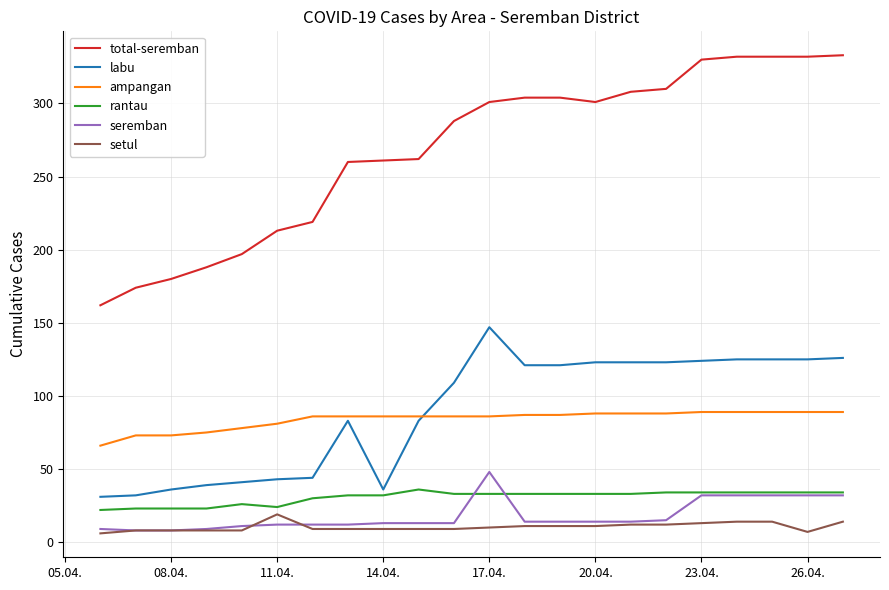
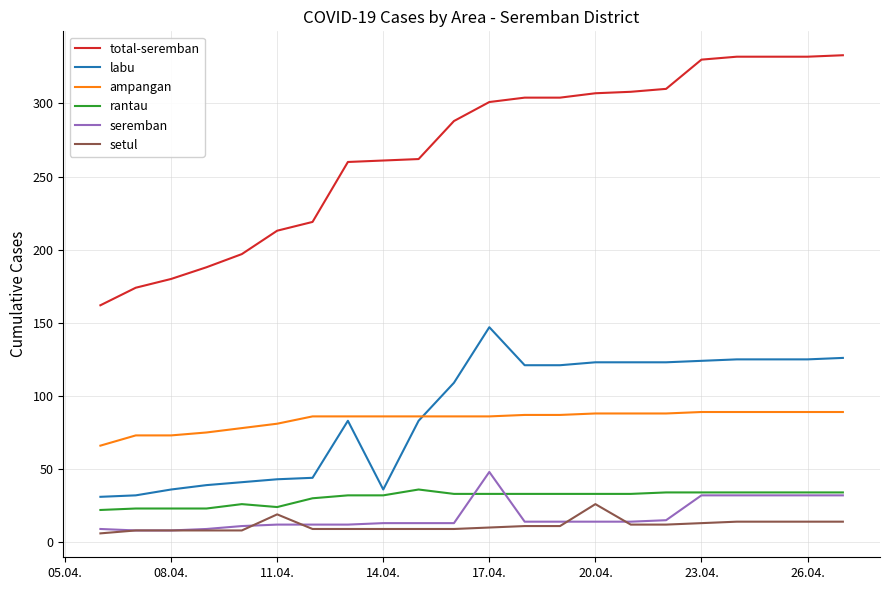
  {
    "total-seremban": {
      "08.04.": 180,
      "11.04.": 213,
      "14.04.": 261,
      "17.04.": 301,
-     "20.04.": 301,
+     "20.04.": 307,
      "23.04.": 330,
      "26.04.": 332
    },
    "labu": {
      "08.04.": 36,
      "11.04.": 43,
      "14.04.": 36,
      "17.04.": 147,
      "20.04.": 123,
      "23.04.": 124,
      "26.04.": 125
    },
    "ampangan": {
      "08.04.": 73,
      "11.04.": 81,
      "14.04.": 86,
      "17.04.": 86,
      "20.04.": 88,
      "23.04.": 89,
      "26.04.": 89
    },
    "rantau": {
      "08.04.": 23,
      "11.04.": 24,
      "14.04.": 32,
      "17.04.": 33,
      "20.04.": 33,
      "23.04.": 34,
      "26.04.": 34
    },
    "seremban": {
      "11.04.": 12,
      "14.04.": 13,
      "17.04.": 48,
      "20.04.": 14,
      "23.04.": 32,
      "26.04.": 32
    },
    "setul": {
      "11.04.": 19,
      "14.04.": 9,
      "17.04.": 10,
-     "20.04.": 11,
+     "20.04.": 26,
      "23.04.": 13,
-     "26.04.": 7
+     "26.04.": 14
    }
  }
